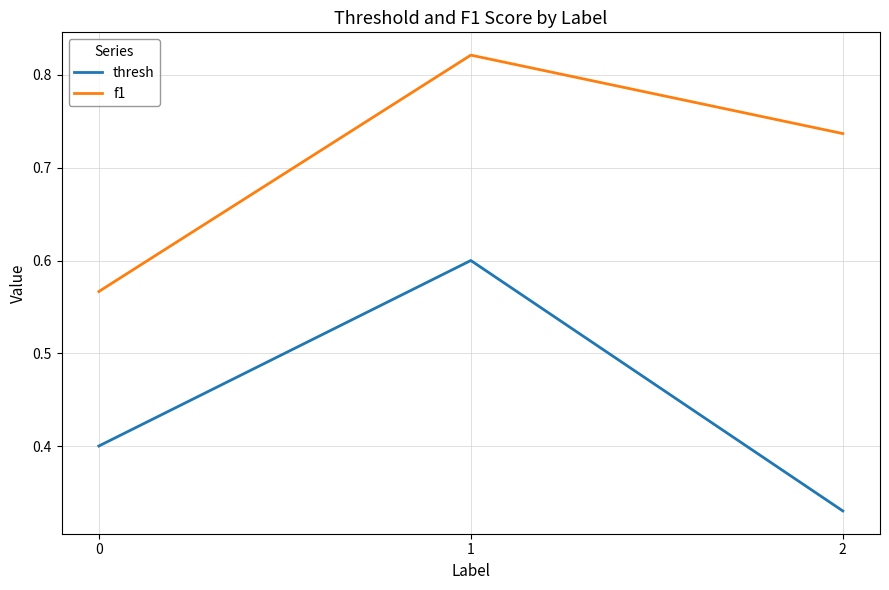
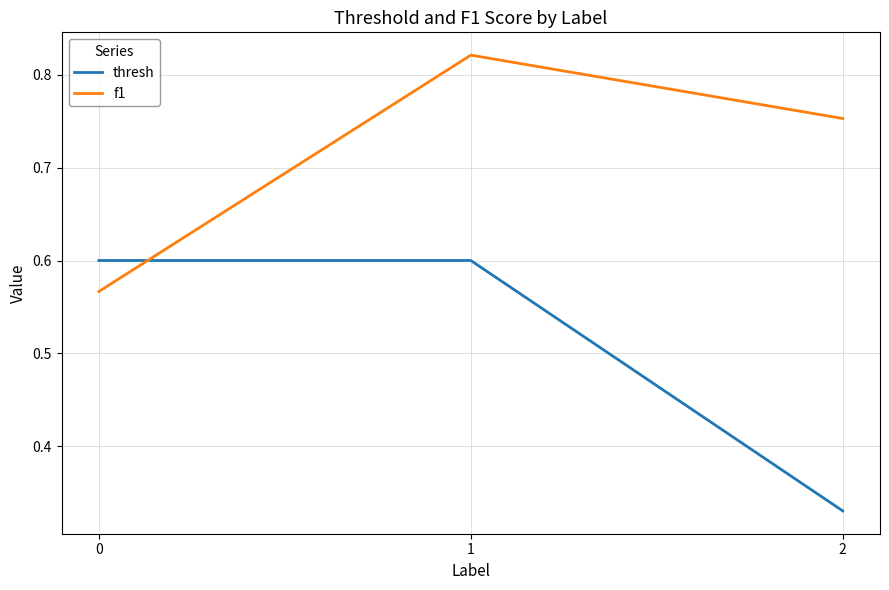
  {
    "thresh": {
-     "0": 0.4,
+     "0": 0.6,
      "1": 0.6,
      "2": 0.33
    },
    "f1": {
      "0": 0.57,
      "1": 0.82,
-     "2": 0.74
+     "2": 0.75
    }
  }
